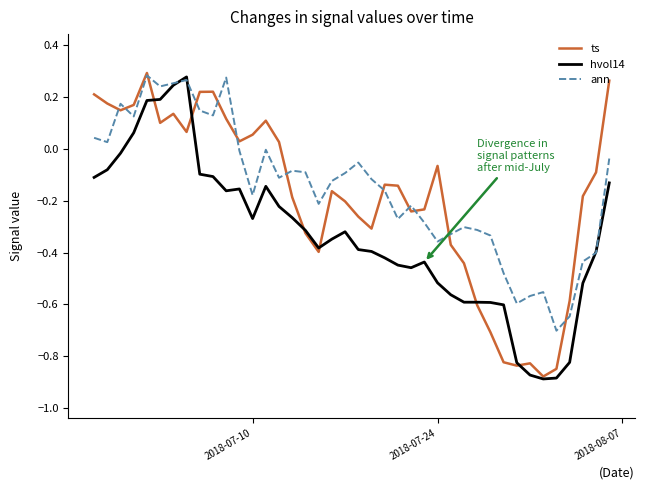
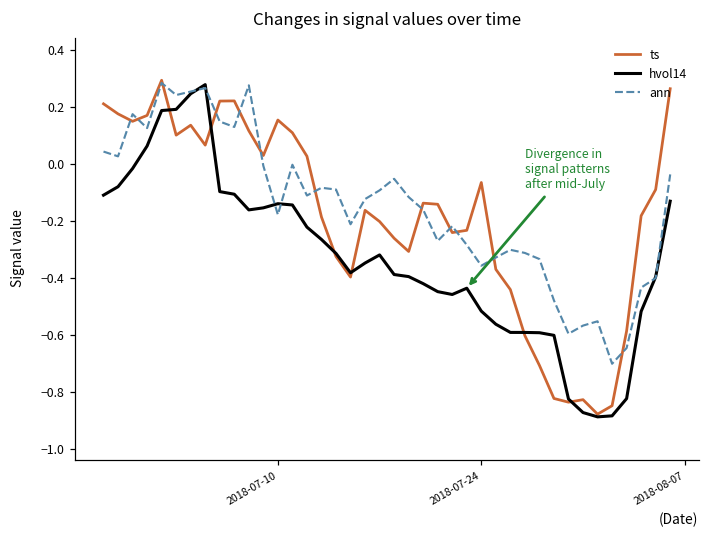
  {
    "ts": {
-     "2018-07-10": 0.05,
+     "2018-07-10": 0.15,
      "2018-07-24": -0.07
    },
    "hvol14": {
-     "2018-07-10": -0.27,
+     "2018-07-10": -0.14,
      "2018-07-24": -0.52
    },
    "ann": {
      "2018-07-10": -0.18,
      "2018-07-24": -0.36
    }
  }
